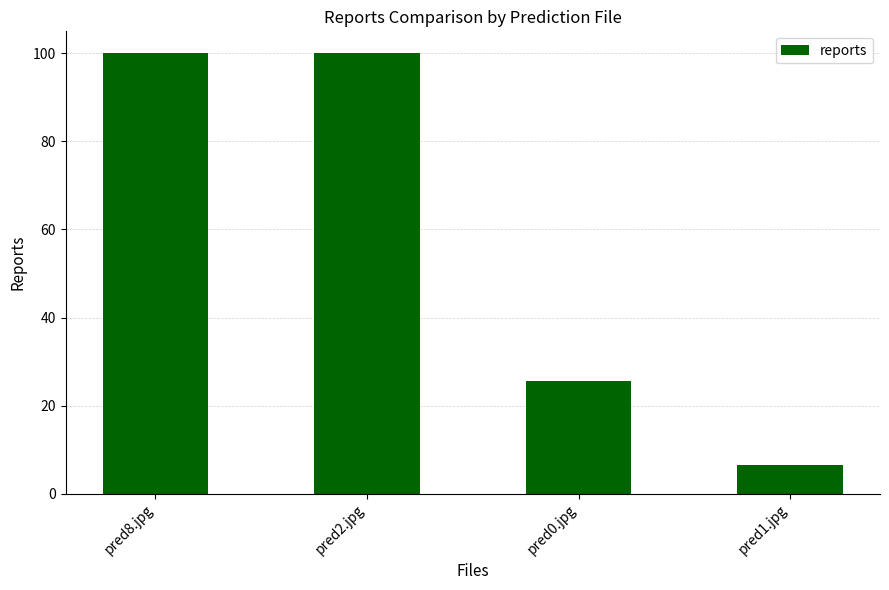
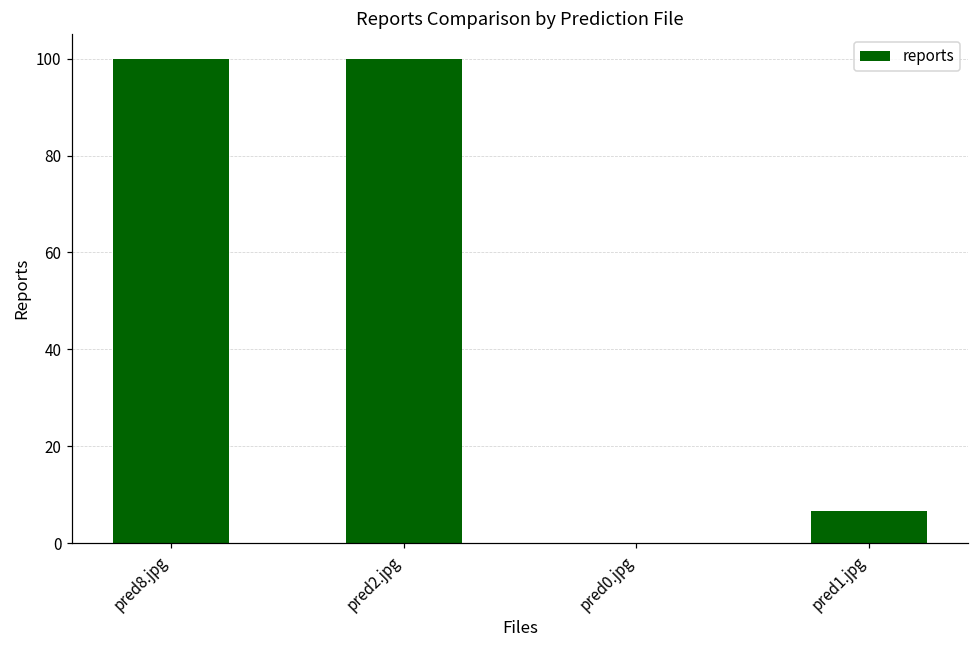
  {
    "pred8.jpg": 100,
    "pred2.jpg": 100,
-   "pred0.jpg": 25,
+   "pred0.jpg": 0,
    "pred1.jpg": 7
  }
